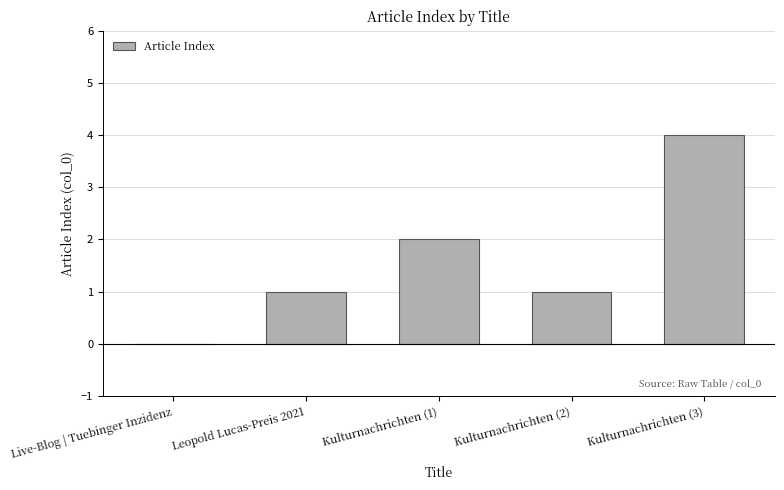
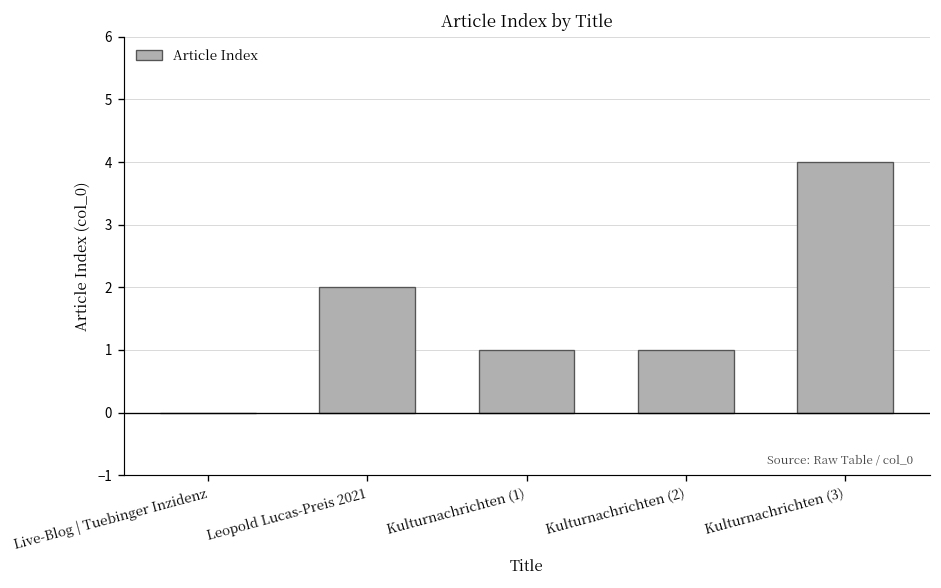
  {
    "Live-Blog | Tuebinger Inzidenz": 0,
-   "Leopold Lucas-Preis 2021": 1,
-   "Kulturnachrichten (1)": 2,
+   "Leopold Lucas-Preis 2021": 2,
+   "Kulturnachrichten (1)": 1,
    "Kulturnachrichten (2)": 1,
    "Kulturnachrichten (3)": 4
  }
